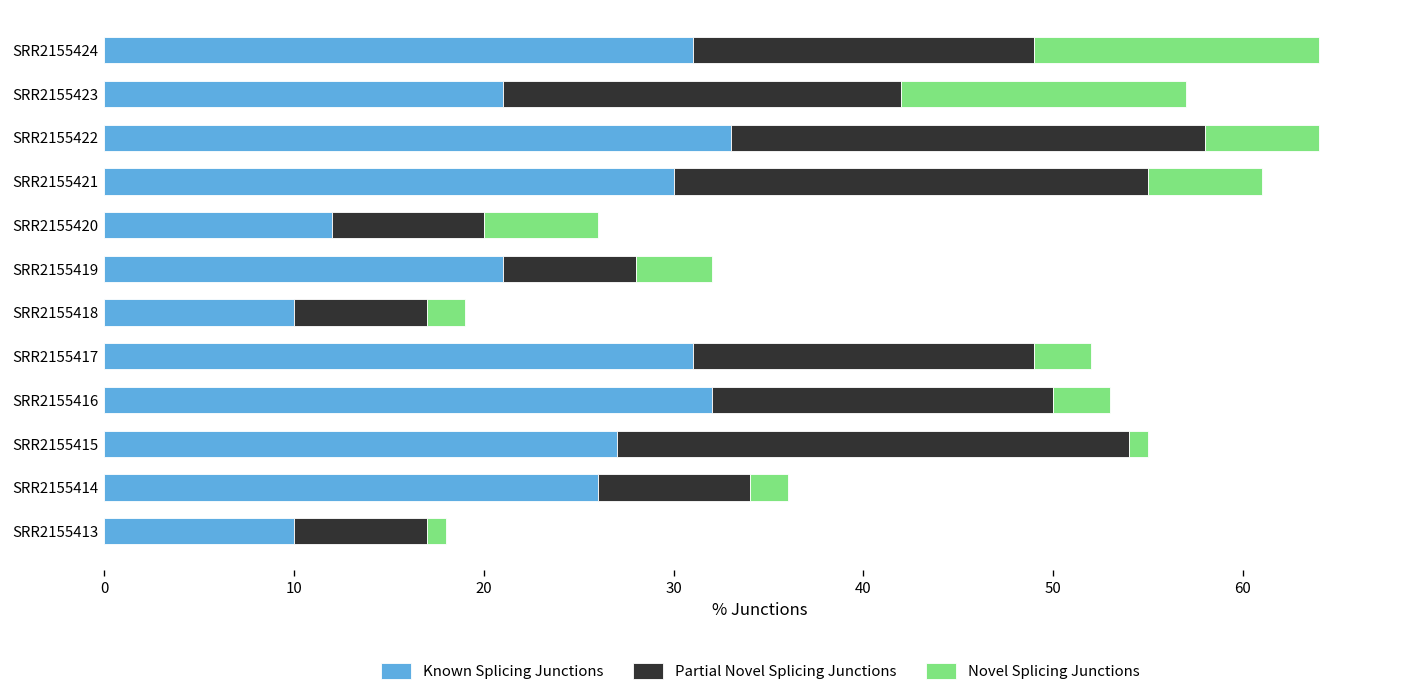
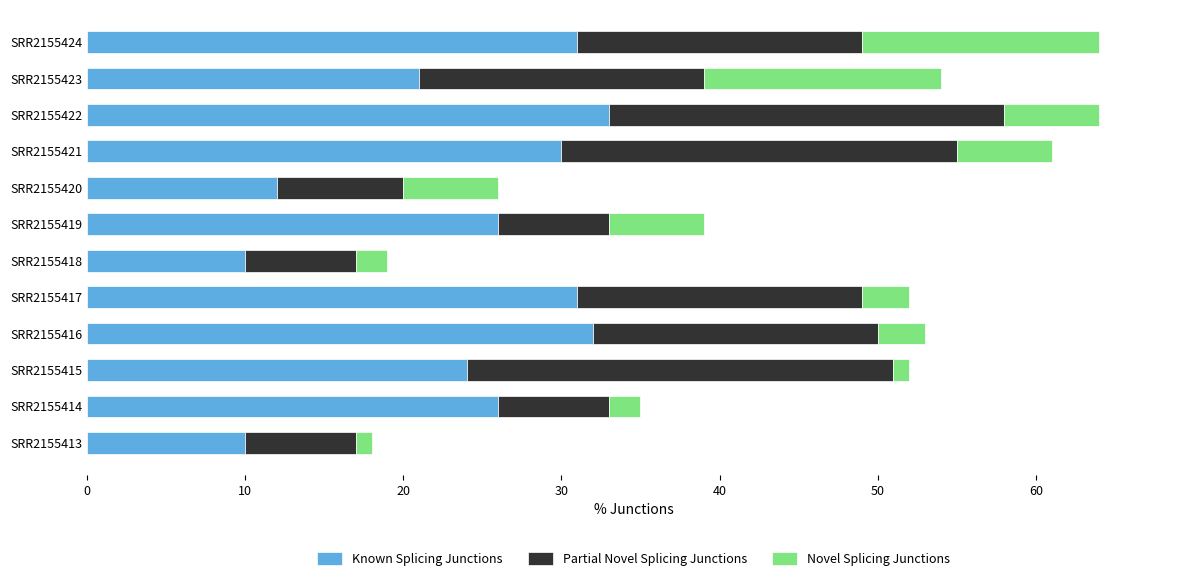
  {
    "Known Splicing Junctions": {
      "SRR2155424": 31,
      "SRR2155423": 21,
      "SRR2155422": 33,
      "SRR2155421": 30,
      "SRR2155420": 12,
-     "SRR2155419": 21,
+     "SRR2155419": 26,
      "SRR2155418": 10,
      "SRR2155417": 31,
      "SRR2155416": 32,
-     "SRR2155415": 27,
+     "SRR2155415": 24,
      "SRR2155414": 26,
      "SRR2155413": 10
    },
    "Partial Novel Splicing Junctions": {
      "SRR2155424": 18,
-     "SRR2155423": 21,
+     "SRR2155423": 18,
      "SRR2155422": 25,
      "SRR2155421": 25,
      "SRR2155420": 8,
      "SRR2155419": 7,
      "SRR2155418": 7,
      "SRR2155417": 18,
      "SRR2155416": 18,
      "SRR2155415": 27,
-     "SRR2155414": 8,
+     "SRR2155414": 7,
      "SRR2155413": 7
    },
    "Novel Splicing Junctions": {
      "SRR2155424": 15,
      "SRR2155423": 15,
      "SRR2155422": 6,
      "SRR2155421": 6,
      "SRR2155420": 6,
-     "SRR2155419": 4,
+     "SRR2155419": 6,
      "SRR2155418": 2,
      "SRR2155417": 3,
      "SRR2155416": 3,
      "SRR2155415": 1,
      "SRR2155414": 2,
      "SRR2155413": 1
    }
  }
